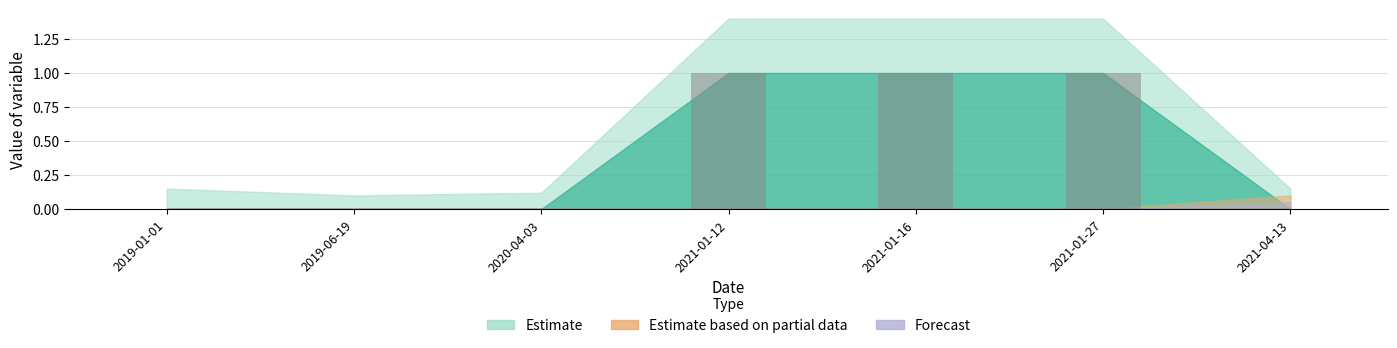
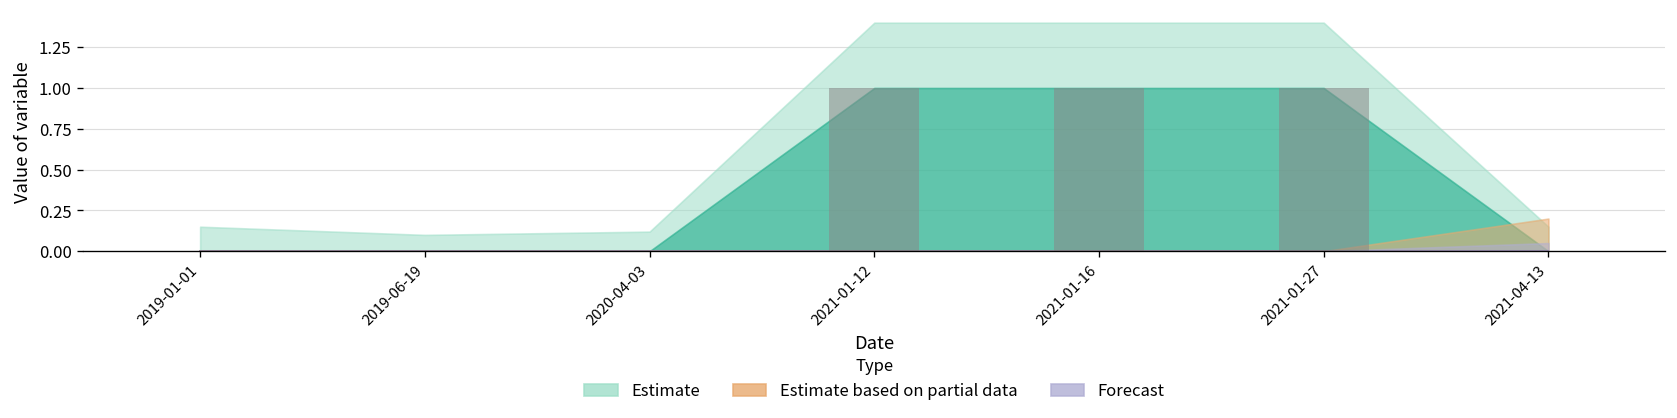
  {
    "Estimate based on partial data": {
-     "2021-04-13": 0.1
+     "2021-04-13": 0.2
    }
  }
